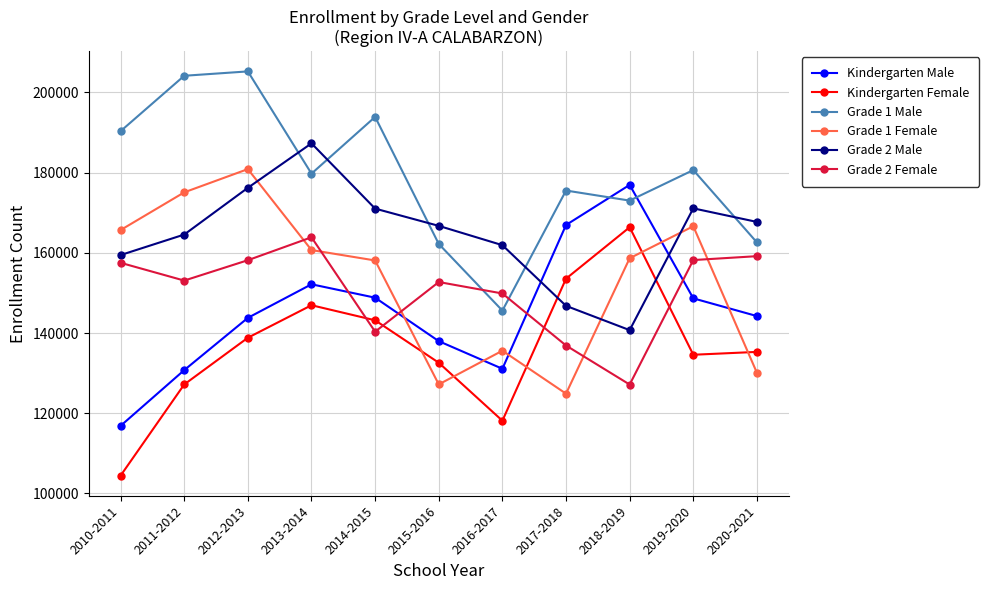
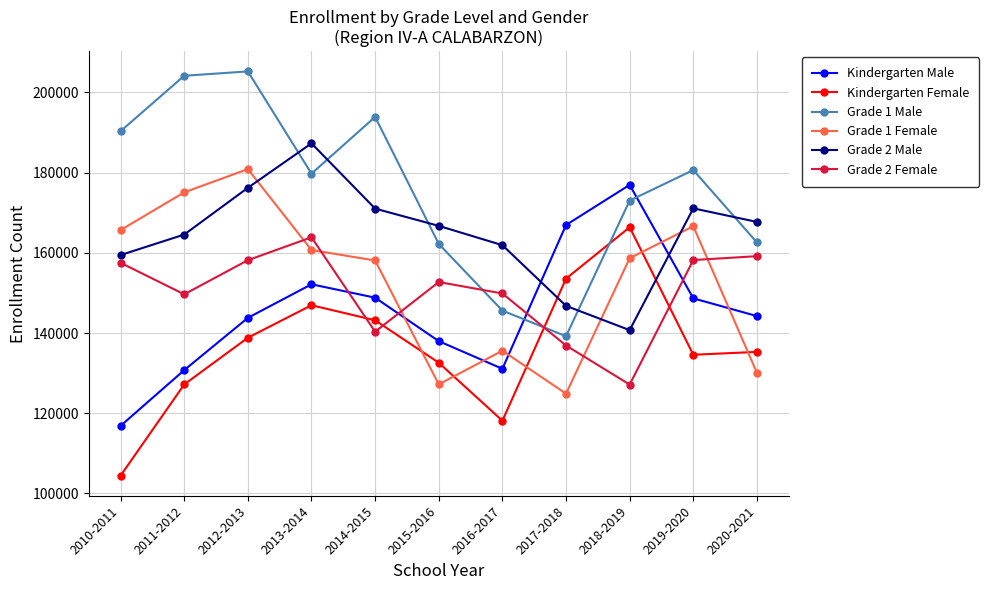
  {
    "Kindergarten Male": {
      "2010-2011": 117000,
      "2011-2012": 131000,
      "2012-2013": 144000,
      "2013-2014": 152000,
      "2014-2015": 149000,
      "2015-2016": 138000,
      "2016-2017": 131000,
      "2017-2018": 167000,
      "2018-2019": 177000,
      "2019-2020": 149000,
      "2020-2021": 144000
    },
    "Kindergarten Female": {
      "2010-2011": 104000,
      "2011-2012": 127000,
      "2012-2013": 139000,
      "2013-2014": 147000,
      "2014-2015": 143000,
      "2015-2016": 133000,
      "2016-2017": 118000,
      "2017-2018": 154000,
      "2018-2019": 166000,
      "2019-2020": 135000,
      "2020-2021": 135000
    },
    "Grade 1 Male": {
      "2010-2011": 190000,
      "2011-2012": 204000,
      "2012-2013": 205000,
      "2013-2014": 180000,
      "2014-2015": 194000,
      "2015-2016": 162000,
      "2016-2017": 146000,
-     "2017-2018": 176000,
+     "2017-2018": 139000,
      "2018-2019": 173000,
      "2019-2020": 181000,
      "2020-2021": 163000
    },
    "Grade 1 Female": {
      "2010-2011": 166000,
      "2011-2012": 175000,
      "2012-2013": 181000,
      "2013-2014": 161000,
      "2014-2015": 158000,
      "2015-2016": 127000,
      "2016-2017": 136000,
      "2017-2018": 125000,
      "2018-2019": 159000,
      "2019-2020": 167000,
      "2020-2021": 130000
    },
    "Grade 2 Male": {
      "2010-2011": 159000,
      "2011-2012": 165000,
      "2012-2013": 176000,
      "2013-2014": 187000,
      "2014-2015": 171000,
      "2015-2016": 167000,
      "2016-2017": 162000,
      "2017-2018": 147000,
      "2018-2019": 141000,
      "2019-2020": 171000,
      "2020-2021": 168000
    },
    "Grade 2 Female": {
      "2010-2011": 158000,
-     "2011-2012": 153000,
+     "2011-2012": 150000,
      "2012-2013": 158000,
      "2013-2014": 164000,
      "2014-2015": 140000,
      "2015-2016": 153000,
      "2016-2017": 150000,
      "2017-2018": 137000,
      "2018-2019": 127000,
      "2019-2020": 158000,
      "2020-2021": 159000
    }
  }
